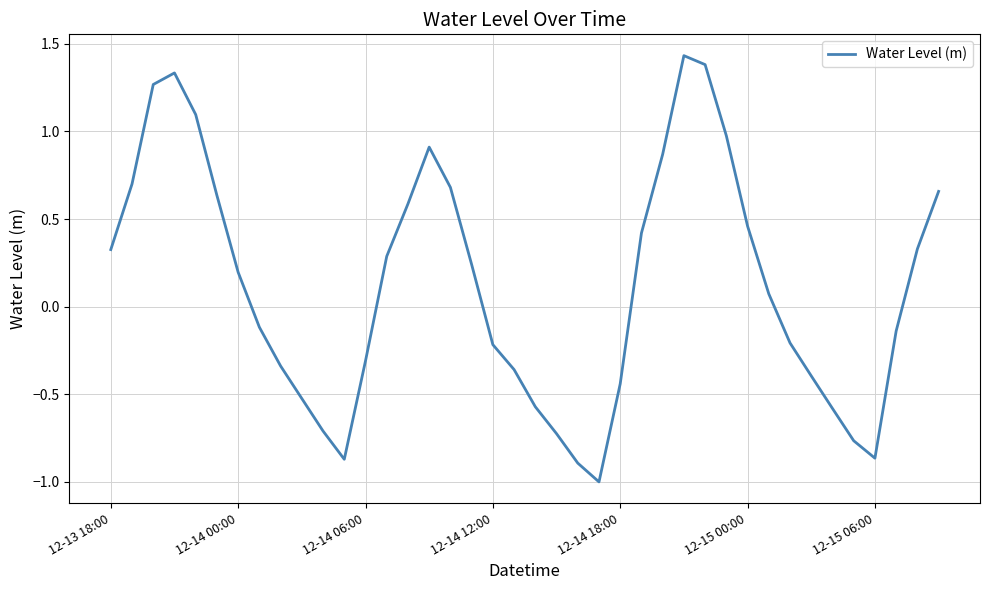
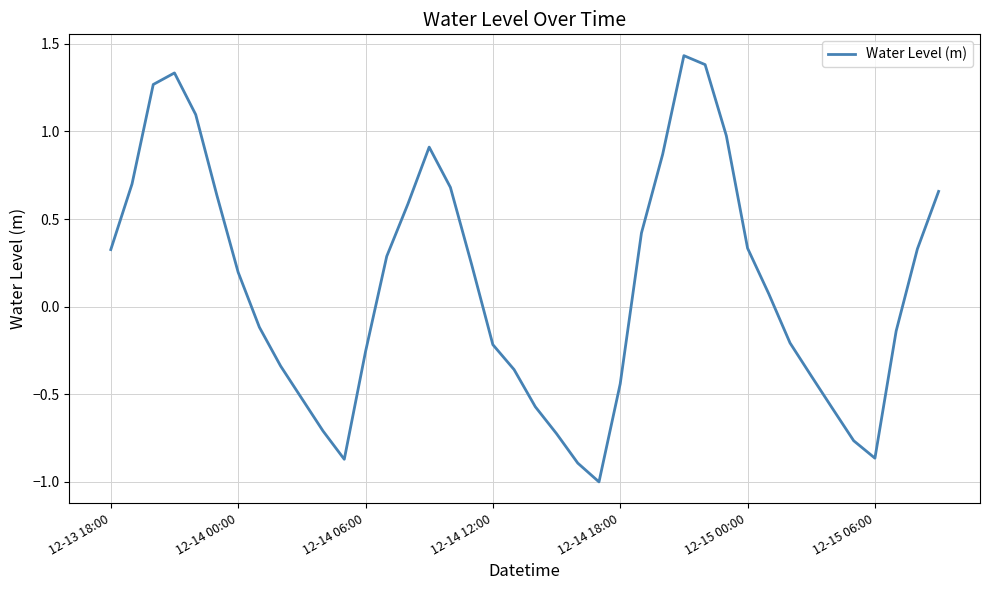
  {
    "12-13 18:00": 0.33,
    "12-14 00:00": 0.20,
-   "12-14 06:00": -0.31,
+   "12-14 06:00": -0.26,
    "12-14 12:00": -0.22,
    "12-14 18:00": -0.44,
-   "12-15 00:00": 0.46,
+   "12-15 00:00": 0.33,
    "12-15 06:00": -0.87
  }
